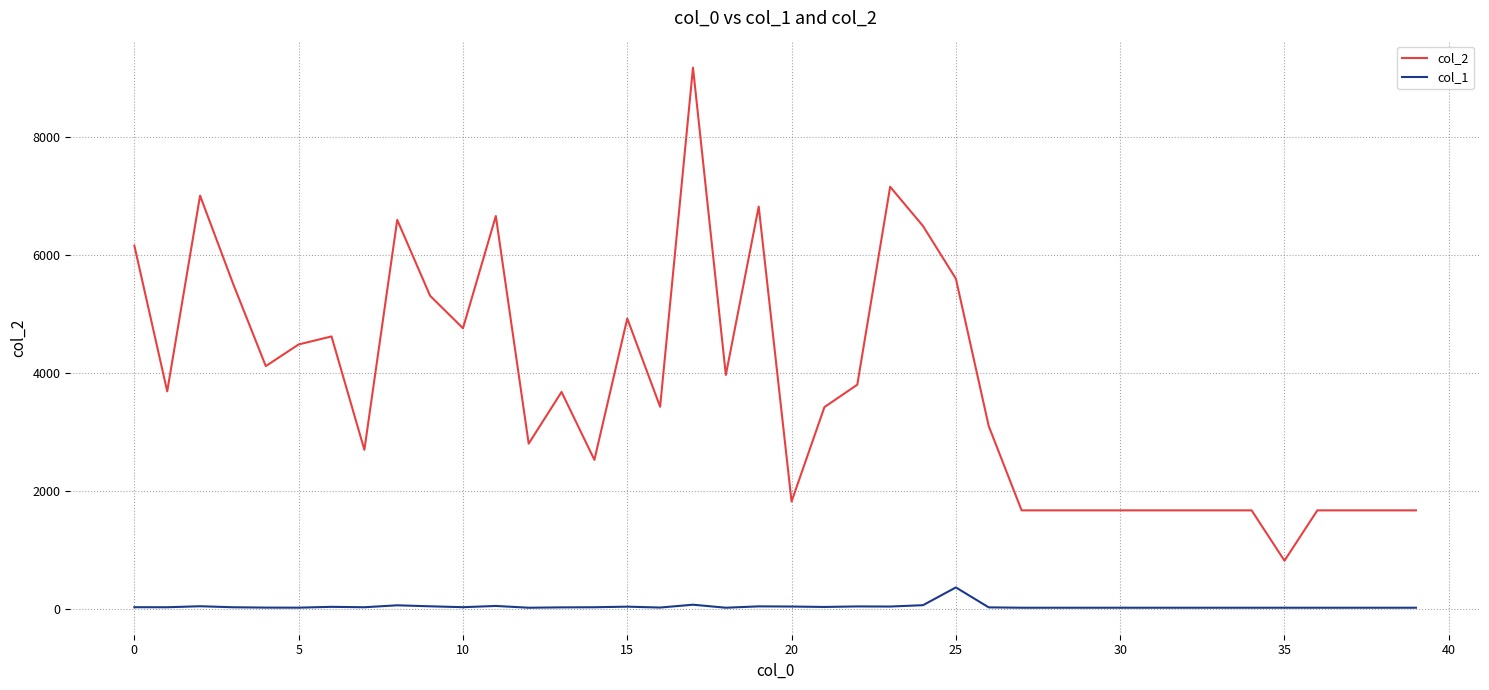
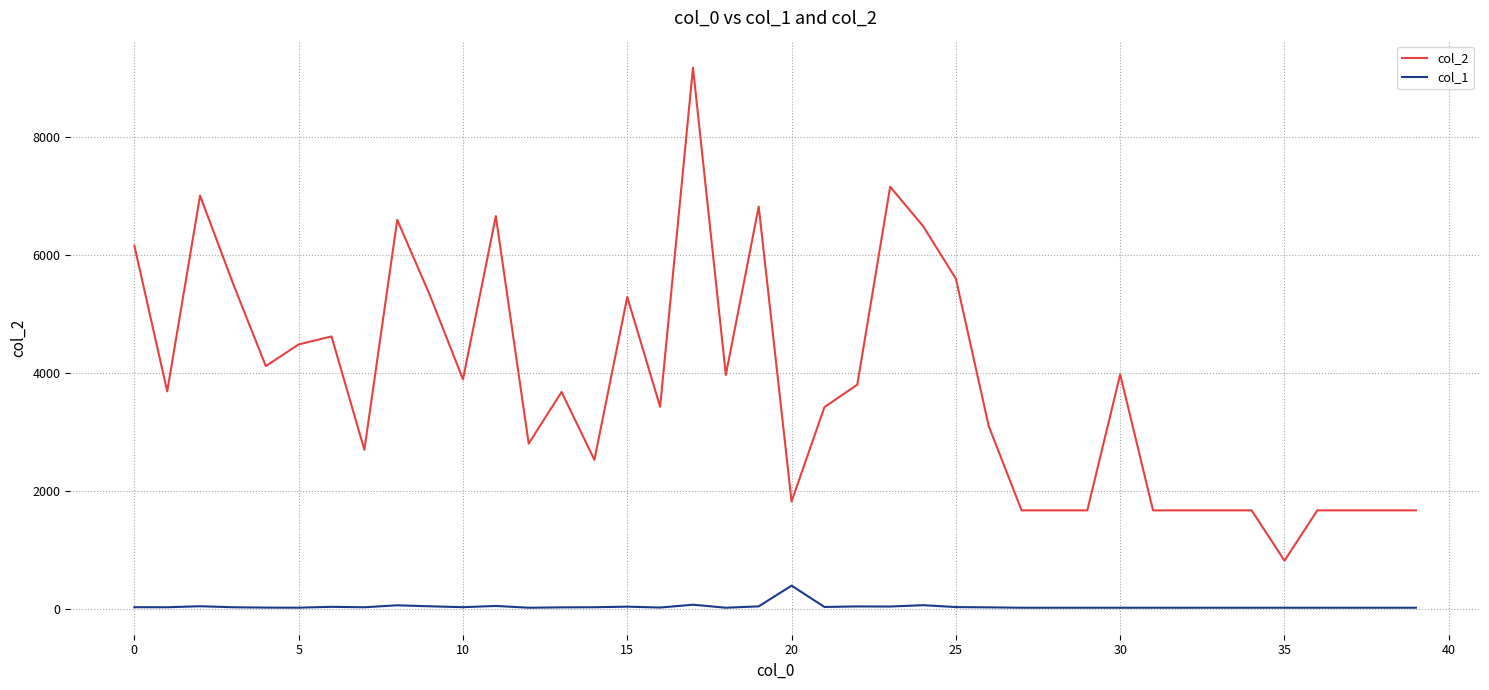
  {
    "col_2": {
      "0": 6200,
      "5": 4500,
-     "10": 4800,
-     "15": 4900,
+     "10": 3900,
+     "15": 5300,
      "20": 1800,
      "25": 5600,
-     "30": 1700,
+     "30": 4000,
      "35": 800
    },
    "col_1": {
      "0": 0,
      "5": 0,
      "10": 0,
      "15": 0,
-     "20": 100,
-     "25": 400,
+     "20": 400,
+     "25": 0,
      "30": 0,
      "35": 0
    }
  }
